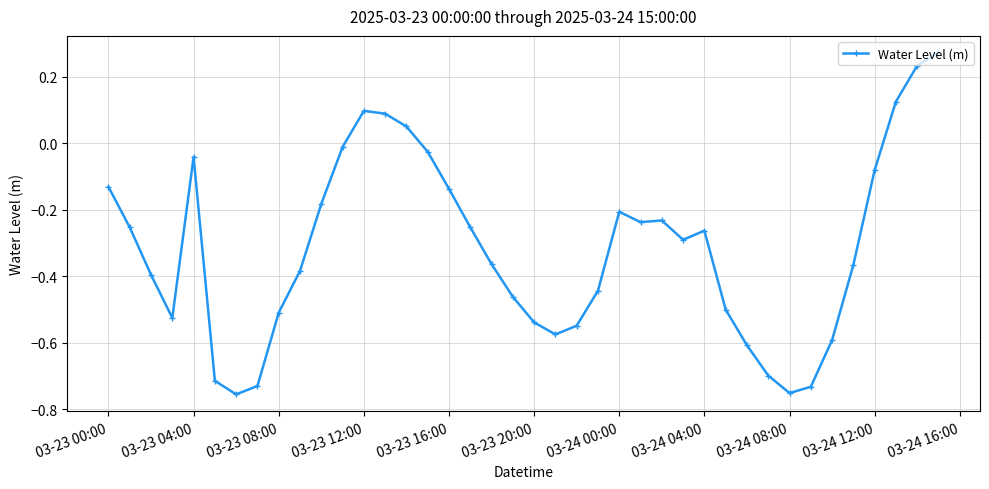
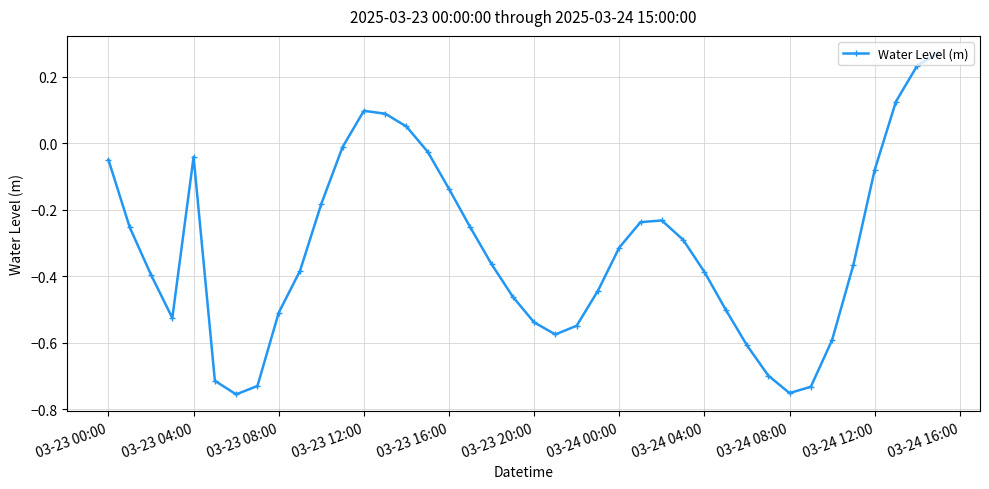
  {
-   "03-23 00:00": -0.13,
+   "03-23 00:00": -0.05,
    "03-23 04:00": -0.04,
    "03-23 08:00": -0.51,
    "03-23 12:00": 0.10,
    "03-23 16:00": -0.14,
    "03-23 20:00": -0.54,
-   "03-24 00:00": -0.21,
-   "03-24 04:00": -0.26,
+   "03-24 00:00": -0.31,
+   "03-24 04:00": -0.39,
    "03-24 08:00": -0.75,
    "03-24 12:00": -0.08
  }
